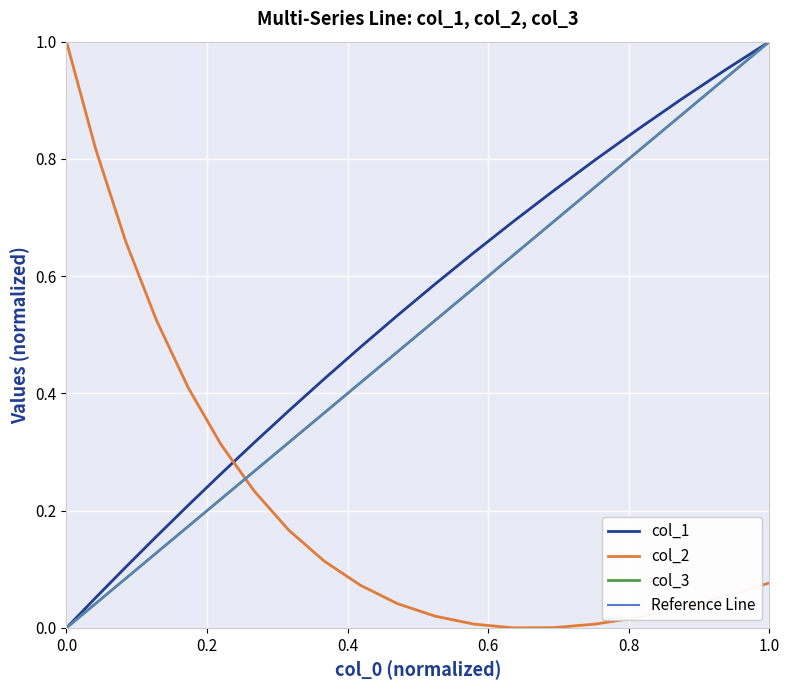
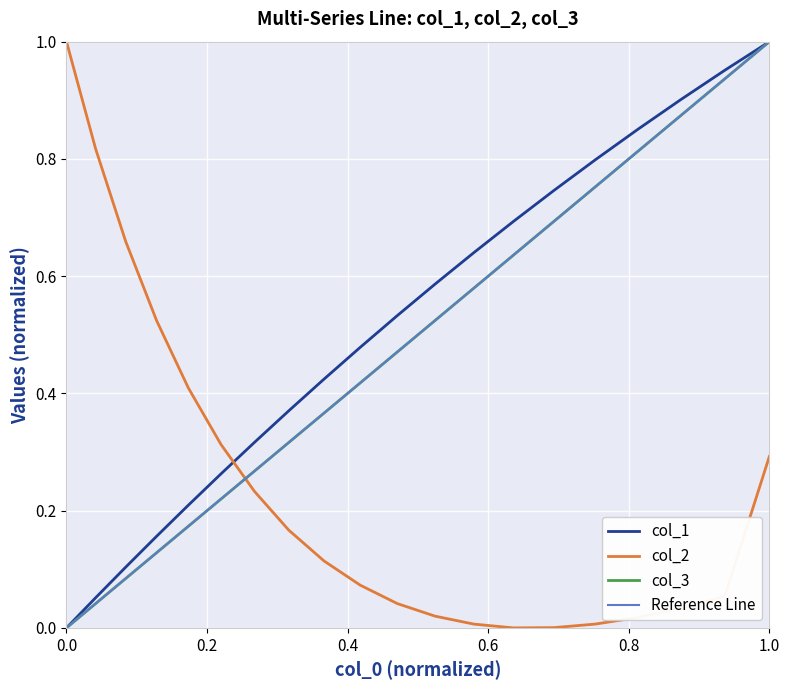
  {
    "col_2": {
      "0.0": 1.00,
-     "1.0": 0.08
+     "1.0": 0.29
    }
  }
